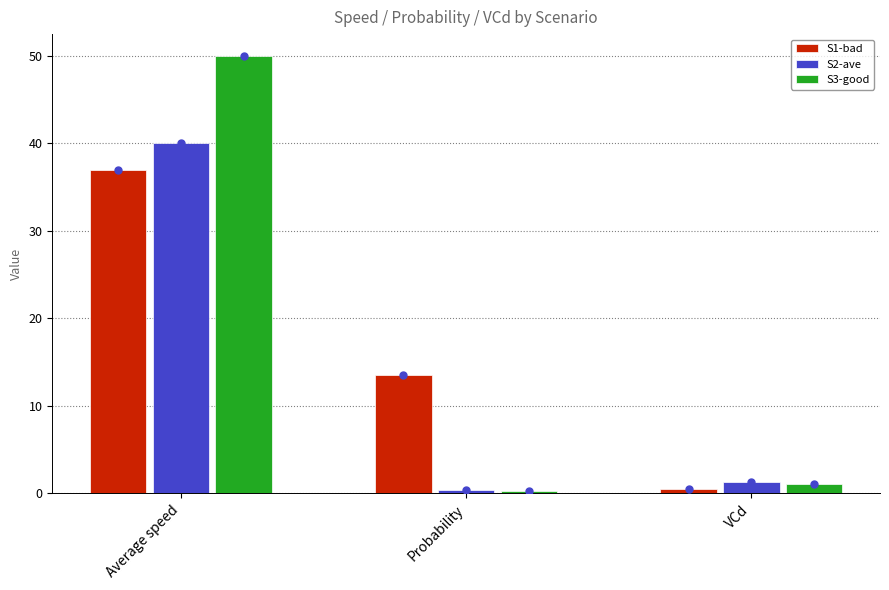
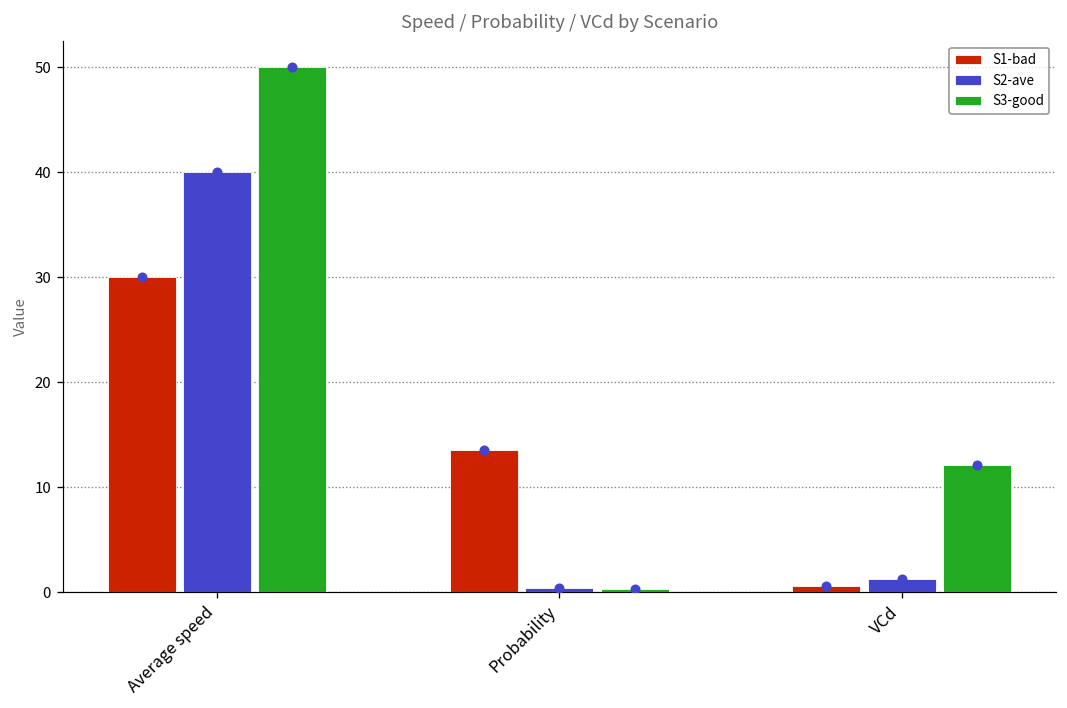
  {
    "S1-bad": {
-     "Average speed": 37,
+     "Average speed": 30,
      "Probability": 14,
      "VCd": 1
    },
    "S3-good": {
      "Average speed": 50,
      "Probability": 0,
-     "VCd": 1
+     "VCd": 12
    }
  }
